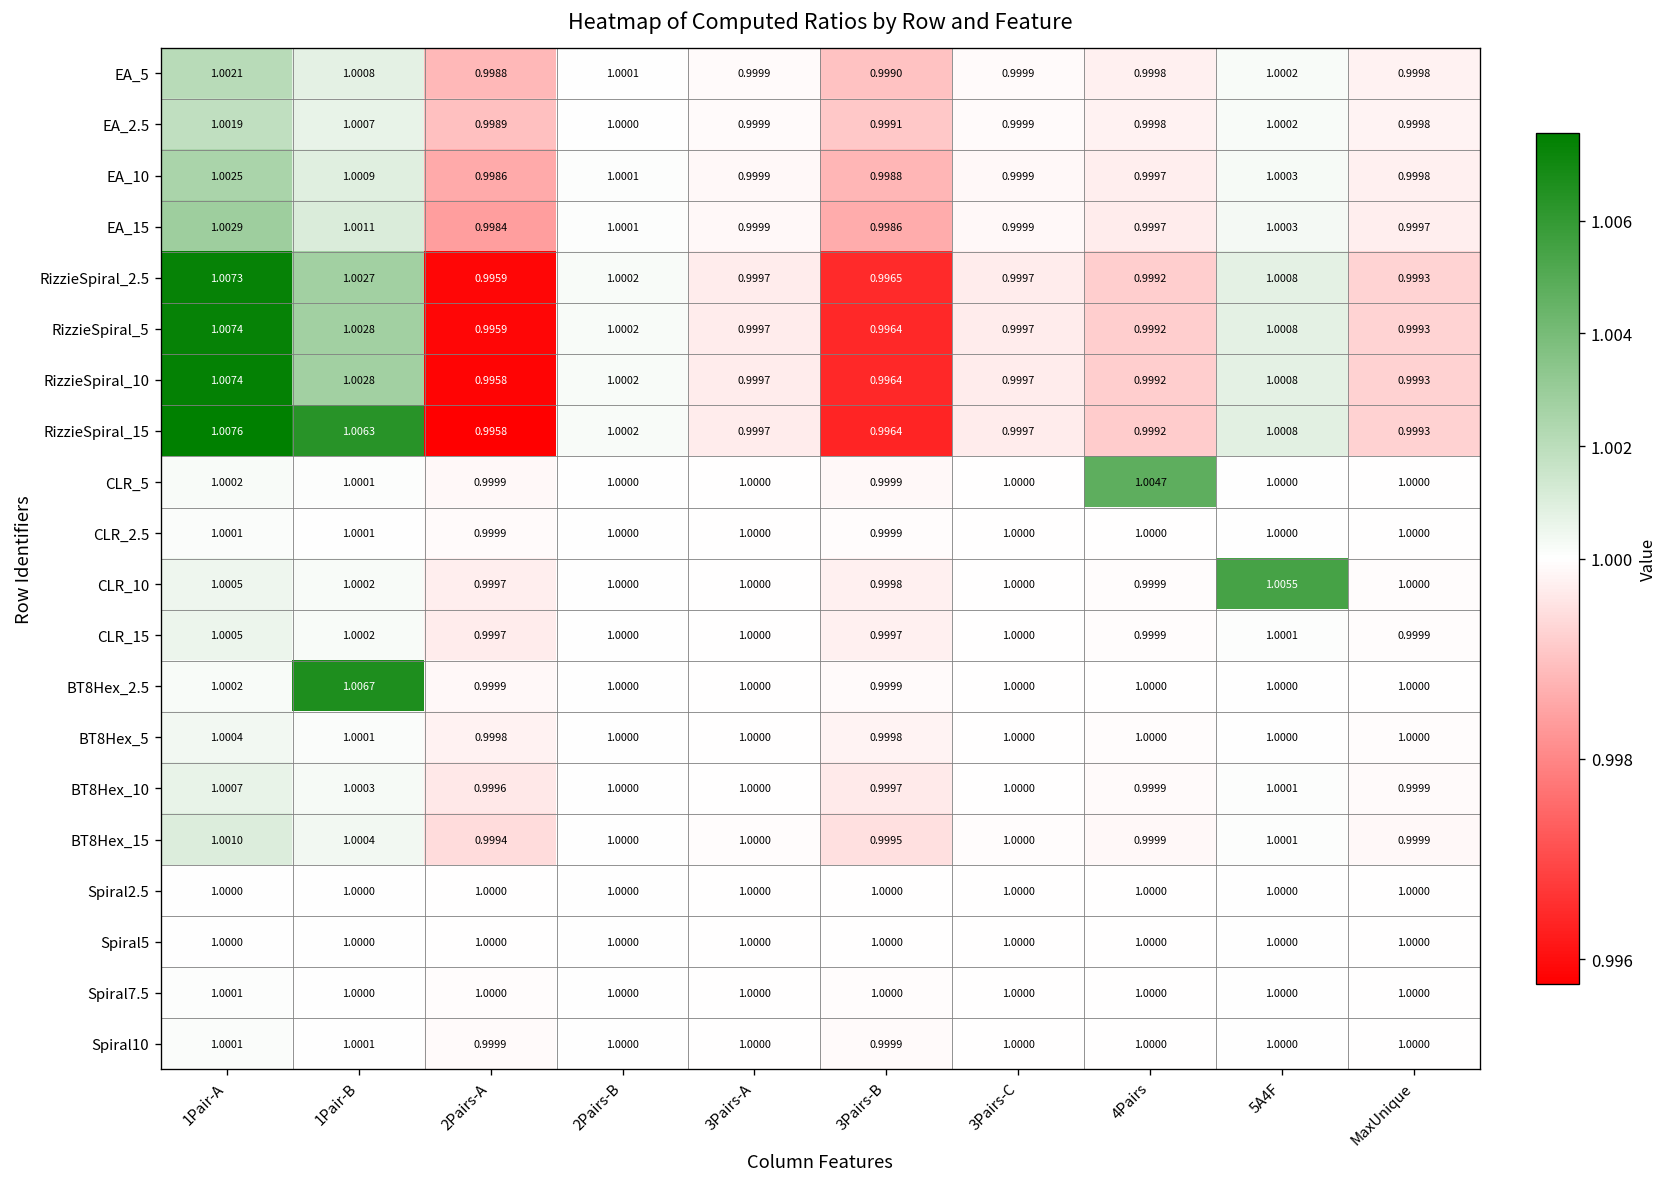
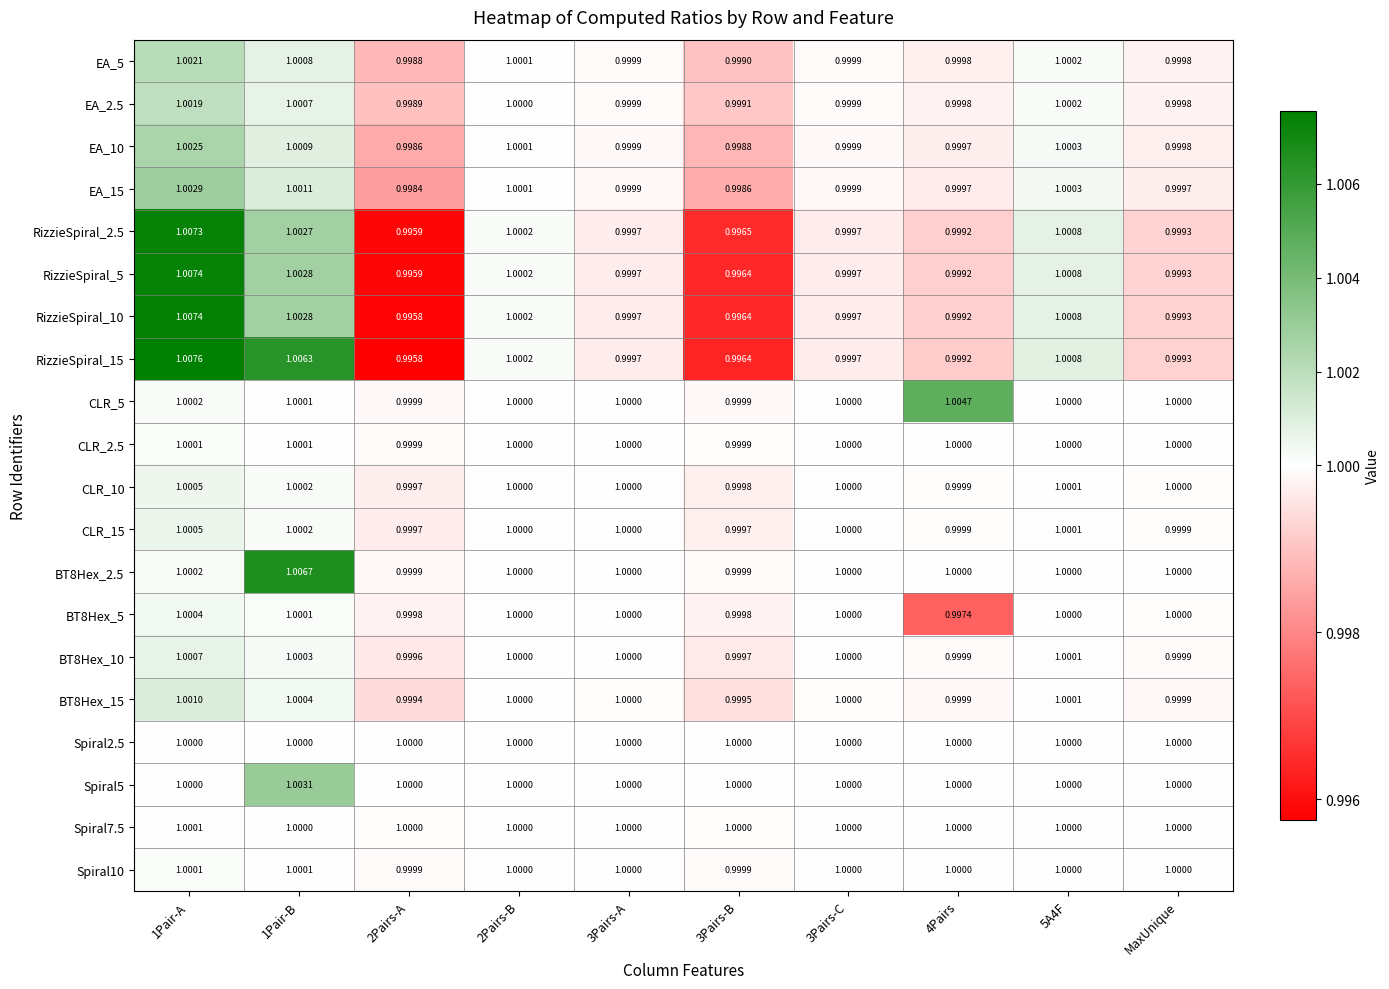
  {
    "EA_5": {
      "1Pair-A": 1.0021,
      "1Pair-B": 1.0008,
      "2Pairs-A": 0.9988,
      "2Pairs-B": 1.0001,
      "3Pairs-A": 0.9999,
      "3Pairs-B": 0.9990,
      "3Pairs-C": 0.9999,
      "4Pairs": 0.9998,
      "5A4F": 1.0002,
      "MaxUnique": 0.9998
    },
    "EA_2.5": {
      "1Pair-A": 1.0019,
      "1Pair-B": 1.0007,
      "2Pairs-A": 0.9989,
      "2Pairs-B": 1.0000,
      "3Pairs-A": 0.9999,
      "3Pairs-B": 0.9991,
      "3Pairs-C": 0.9999,
      "4Pairs": 0.9998,
      "5A4F": 1.0002,
      "MaxUnique": 0.9998
    },
    "EA_10": {
      "1Pair-A": 1.0025,
      "1Pair-B": 1.0009,
      "2Pairs-A": 0.9986,
      "2Pairs-B": 1.0001,
      "3Pairs-A": 0.9999,
      "3Pairs-B": 0.9988,
      "3Pairs-C": 0.9999,
      "4Pairs": 0.9997,
      "5A4F": 1.0003,
      "MaxUnique": 0.9998
    },
    "EA_15": {
      "1Pair-A": 1.0029,
      "1Pair-B": 1.0011,
      "2Pairs-A": 0.9984,
      "2Pairs-B": 1.0001,
      "3Pairs-A": 0.9999,
      "3Pairs-B": 0.9986,
      "3Pairs-C": 0.9999,
      "4Pairs": 0.9997,
      "5A4F": 1.0003,
      "MaxUnique": 0.9997
    },
    "RizzieSpiral_2.5": {
      "1Pair-A": 1.0073,
      "1Pair-B": 1.0027,
      "2Pairs-A": 0.9959,
      "2Pairs-B": 1.0002,
      "3Pairs-A": 0.9997,
      "3Pairs-B": 0.9965,
      "3Pairs-C": 0.9997,
      "4Pairs": 0.9992,
      "5A4F": 1.0008,
      "MaxUnique": 0.9993
    },
    "RizzieSpiral_5": {
      "1Pair-A": 1.0074,
      "1Pair-B": 1.0028,
      "2Pairs-A": 0.9959,
      "2Pairs-B": 1.0002,
      "3Pairs-A": 0.9997,
      "3Pairs-B": 0.9964,
      "3Pairs-C": 0.9997,
      "4Pairs": 0.9992,
      "5A4F": 1.0008,
      "MaxUnique": 0.9993
    },
    "RizzieSpiral_10": {
      "1Pair-A": 1.0074,
      "1Pair-B": 1.0028,
      "2Pairs-A": 0.9958,
      "2Pairs-B": 1.0002,
      "3Pairs-A": 0.9997,
      "3Pairs-B": 0.9964,
      "3Pairs-C": 0.9997,
      "4Pairs": 0.9992,
      "5A4F": 1.0008,
      "MaxUnique": 0.9993
    },
    "RizzieSpiral_15": {
      "1Pair-A": 1.0076,
      "1Pair-B": 1.0063,
      "2Pairs-A": 0.9958,
      "2Pairs-B": 1.0002,
      "3Pairs-A": 0.9997,
      "3Pairs-B": 0.9964,
      "3Pairs-C": 0.9997,
      "4Pairs": 0.9992,
      "5A4F": 1.0008,
      "MaxUnique": 0.9993
    },
    "CLR_5": {
      "1Pair-A": 1.0002,
      "1Pair-B": 1.0001,
      "2Pairs-A": 0.9999,
      "2Pairs-B": 1.0000,
      "3Pairs-A": 1.0000,
      "3Pairs-B": 0.9999,
      "3Pairs-C": 1.0000,
      "4Pairs": 1.0047,
      "5A4F": 1.0000,
      "MaxUnique": 1.0000
    },
    "CLR_2.5": {
      "1Pair-A": 1.0001,
      "1Pair-B": 1.0001,
      "2Pairs-A": 0.9999,
      "2Pairs-B": 1.0000,
      "3Pairs-A": 1.0000,
      "3Pairs-B": 0.9999,
      "3Pairs-C": 1.0000,
      "4Pairs": 1.0000,
      "5A4F": 1.0000,
      "MaxUnique": 1.0000
    },
    "CLR_10": {
      "1Pair-A": 1.0005,
      "1Pair-B": 1.0002,
      "2Pairs-A": 0.9997,
      "2Pairs-B": 1.0000,
      "3Pairs-A": 1.0000,
      "3Pairs-B": 0.9998,
      "3Pairs-C": 1.0000,
      "4Pairs": 0.9999,
-     "5A4F": 1.0055,
+     "5A4F": 1.0001,
      "MaxUnique": 1.0000
    },
    "CLR_15": {
      "1Pair-A": 1.0005,
      "1Pair-B": 1.0002,
      "2Pairs-A": 0.9997,
      "2Pairs-B": 1.0000,
      "3Pairs-A": 1.0000,
      "3Pairs-B": 0.9997,
      "3Pairs-C": 1.0000,
      "4Pairs": 0.9999,
      "5A4F": 1.0001,
      "MaxUnique": 0.9999
    },
    "BT8Hex_2.5": {
      "1Pair-A": 1.0002,
      "1Pair-B": 1.0067,
      "2Pairs-A": 0.9999,
      "2Pairs-B": 1.0000,
      "3Pairs-A": 1.0000,
      "3Pairs-B": 0.9999,
      "3Pairs-C": 1.0000,
      "4Pairs": 1.0000,
      "5A4F": 1.0000,
      "MaxUnique": 1.0000
    },
    "BT8Hex_5": {
      "1Pair-A": 1.0004,
      "1Pair-B": 1.0001,
      "2Pairs-A": 0.9998,
      "2Pairs-B": 1.0000,
      "3Pairs-A": 1.0000,
      "3Pairs-B": 0.9998,
      "3Pairs-C": 1.0000,
-     "4Pairs": 1.0000,
+     "4Pairs": 0.9974,
      "5A4F": 1.0000,
      "MaxUnique": 1.0000
    },
    "BT8Hex_10": {
      "1Pair-A": 1.0007,
      "1Pair-B": 1.0003,
      "2Pairs-A": 0.9996,
      "2Pairs-B": 1.0000,
      "3Pairs-A": 1.0000,
      "3Pairs-B": 0.9997,
      "3Pairs-C": 1.0000,
      "4Pairs": 0.9999,
      "5A4F": 1.0001,
      "MaxUnique": 0.9999
    },
    "BT8Hex_15": {
      "1Pair-A": 1.0010,
      "1Pair-B": 1.0004,
      "2Pairs-A": 0.9994,
      "2Pairs-B": 1.0000,
      "3Pairs-A": 1.0000,
      "3Pairs-B": 0.9995,
      "3Pairs-C": 1.0000,
      "4Pairs": 0.9999,
      "5A4F": 1.0001,
      "MaxUnique": 0.9999
    },
    "Spiral2.5": {
      "1Pair-A": 1.0000,
      "1Pair-B": 1.0000,
      "2Pairs-A": 1.0000,
      "2Pairs-B": 1.0000,
      "3Pairs-A": 1.0000,
      "3Pairs-B": 1.0000,
      "3Pairs-C": 1.0000,
      "4Pairs": 1.0000,
      "5A4F": 1.0000,
      "MaxUnique": 1.0000
    },
    "Spiral5": {
      "1Pair-A": 1.0000,
-     "1Pair-B": 1.0000,
+     "1Pair-B": 1.0031,
      "2Pairs-A": 1.0000,
      "2Pairs-B": 1.0000,
      "3Pairs-A": 1.0000,
      "3Pairs-B": 1.0000,
      "3Pairs-C": 1.0000,
      "4Pairs": 1.0000,
      "5A4F": 1.0000,
      "MaxUnique": 1.0000
    },
    "Spiral7.5": {
      "1Pair-A": 1.0001,
      "1Pair-B": 1.0000,
      "2Pairs-A": 1.0000,
      "2Pairs-B": 1.0000,
      "3Pairs-A": 1.0000,
      "3Pairs-B": 1.0000,
      "3Pairs-C": 1.0000,
      "4Pairs": 1.0000,
      "5A4F": 1.0000,
      "MaxUnique": 1.0000
    },
    "Spiral10": {
      "1Pair-A": 1.0001,
      "1Pair-B": 1.0001,
      "2Pairs-A": 0.9999,
      "2Pairs-B": 1.0000,
      "3Pairs-A": 1.0000,
      "3Pairs-B": 0.9999,
      "3Pairs-C": 1.0000,
      "4Pairs": 1.0000,
      "5A4F": 1.0000,
      "MaxUnique": 1.0000
    }
  }
